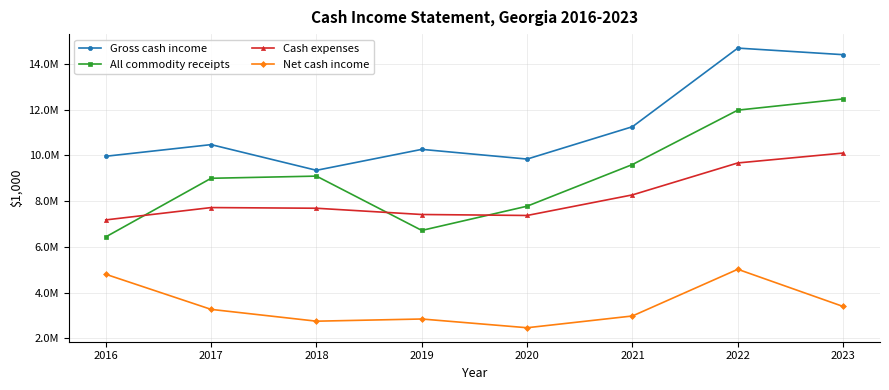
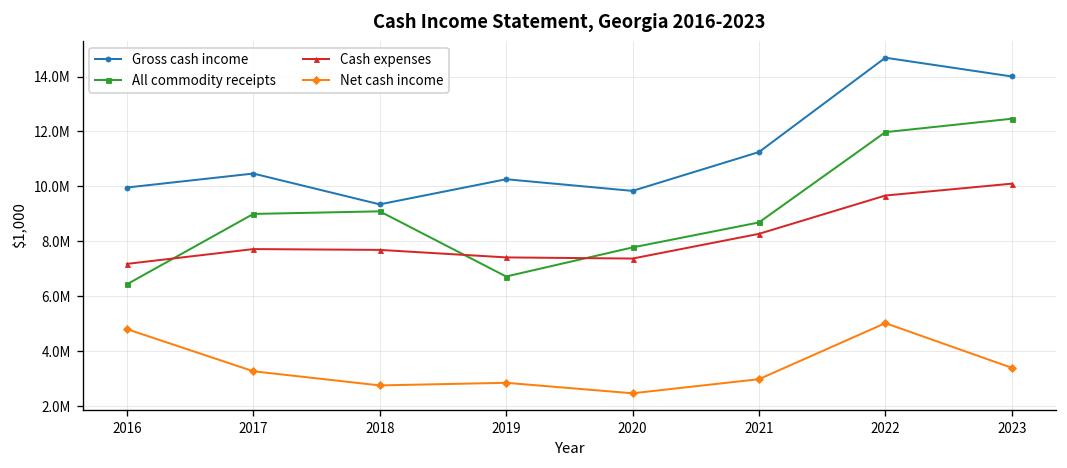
  {
    "Gross cash income": {
      "2016": 10000000,
      "2017": 10500000,
      "2018": 9300000,
      "2019": 10300000,
      "2020": 9800000,
      "2021": 11200000,
      "2022": 14700000,
-     "2023": 14400000
+     "2023": 14000000
    },
    "All commodity receipts": {
      "2016": 6400000,
      "2017": 9000000,
      "2018": 9100000,
      "2019": 6700000,
      "2020": 7800000,
-     "2021": 9600000,
+     "2021": 8700000,
      "2022": 12000000,
      "2023": 12500000
    },
    "Cash expenses": {
      "2016": 7200000,
      "2017": 7700000,
      "2018": 7700000,
      "2019": 7400000,
      "2020": 7400000,
      "2021": 8300000,
      "2022": 9700000,
      "2023": 10100000
    },
    "Net cash income": {
      "2016": 4800000,
      "2017": 3300000,
      "2018": 2800000,
      "2019": 2800000,
      "2020": 2500000,
      "2021": 3000000,
      "2022": 5000000,
      "2023": 3400000
    }
  }
